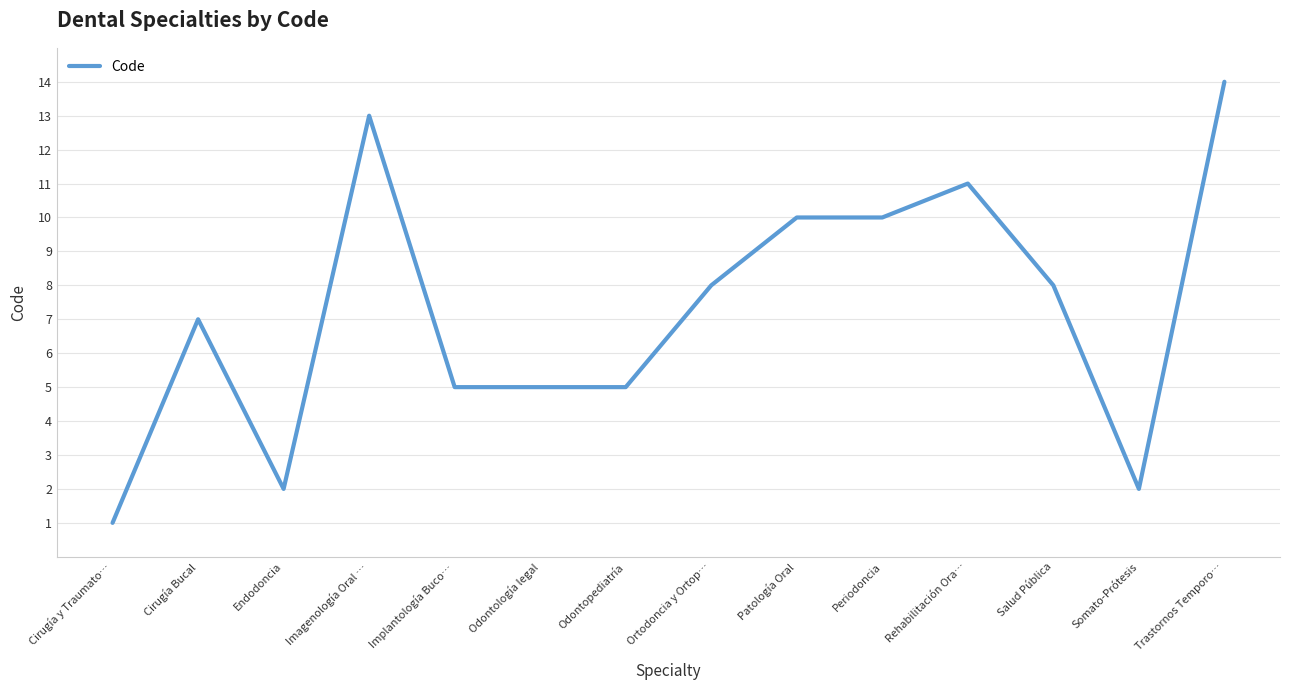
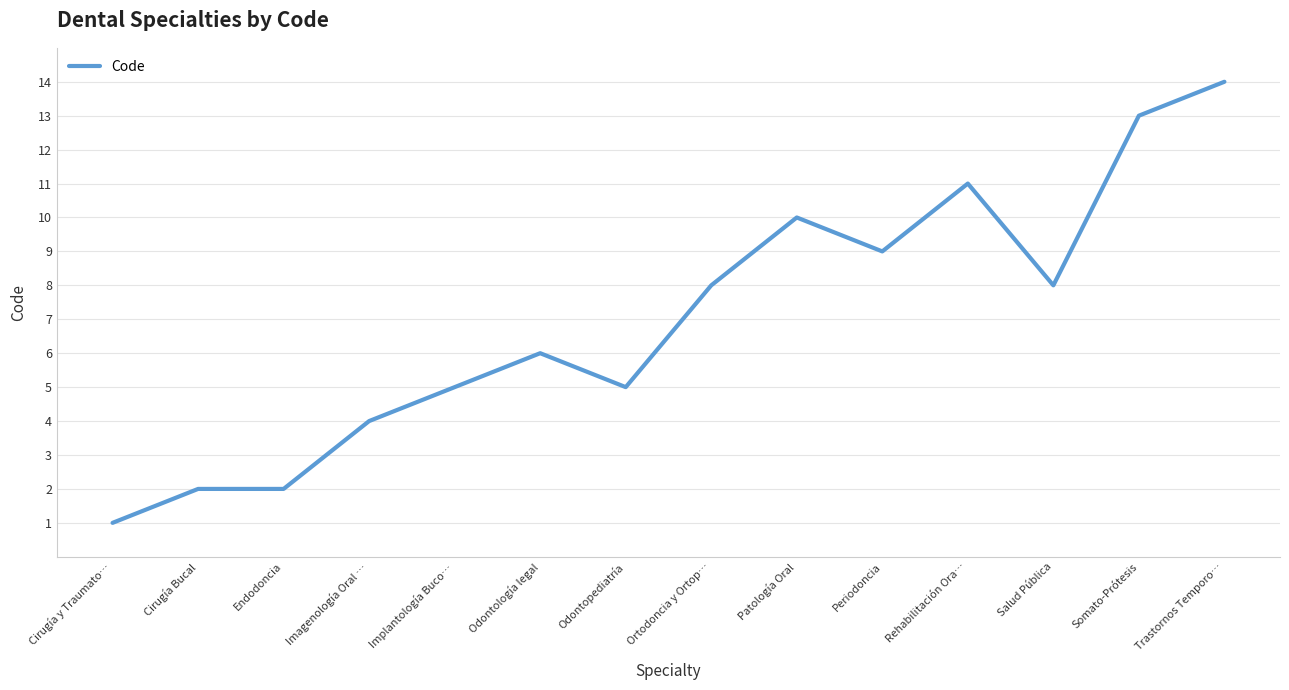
  {
    "Cirugía y Traumato…": 1,
-   "Cirugía Bucal": 7,
+   "Cirugía Bucal": 2,
    "Endodoncia": 2,
-   "Imagenología Oral …": 13,
+   "Imagenología Oral …": 4,
    "Implantología Buco…": 5,
-   "Odontología legal": 5,
+   "Odontología legal": 6,
    "Odontopediatría": 5,
    "Ortodoncia y Ortop…": 8,
    "Patología Oral": 10,
-   "Periodoncia": 10,
+   "Periodoncia": 9,
    "Rehabilitación Ora…": 11,
    "Salud Pública": 8,
-   "Somato-Prótesis": 2,
+   "Somato-Prótesis": 13,
    "Trastornos Temporo…": 14
  }
